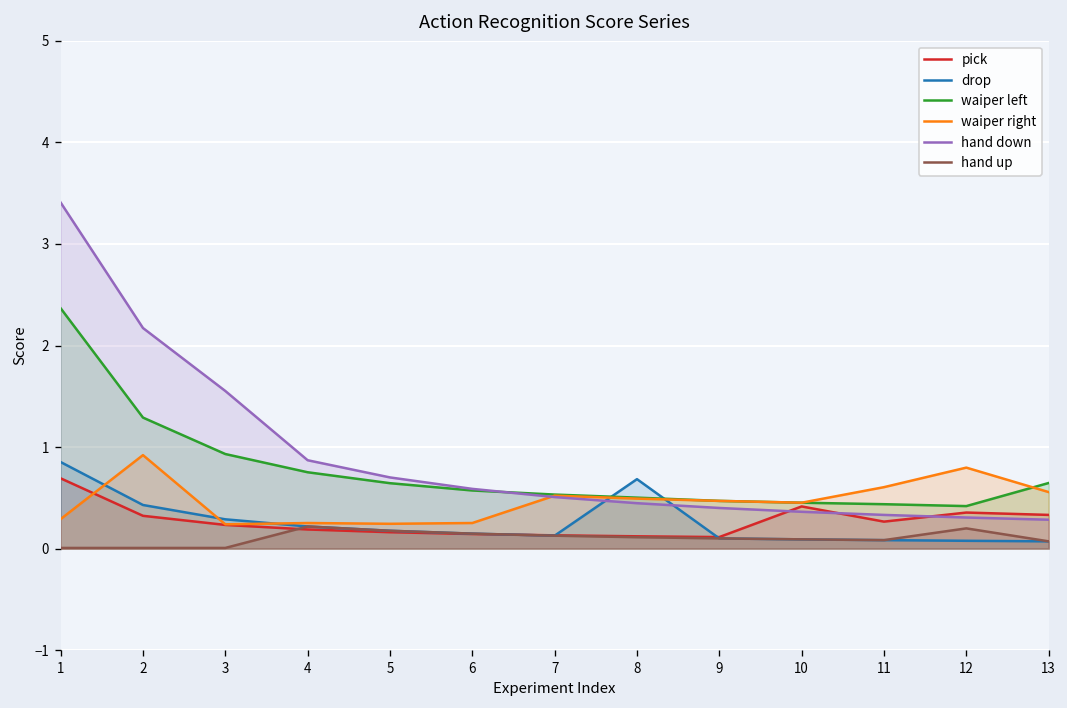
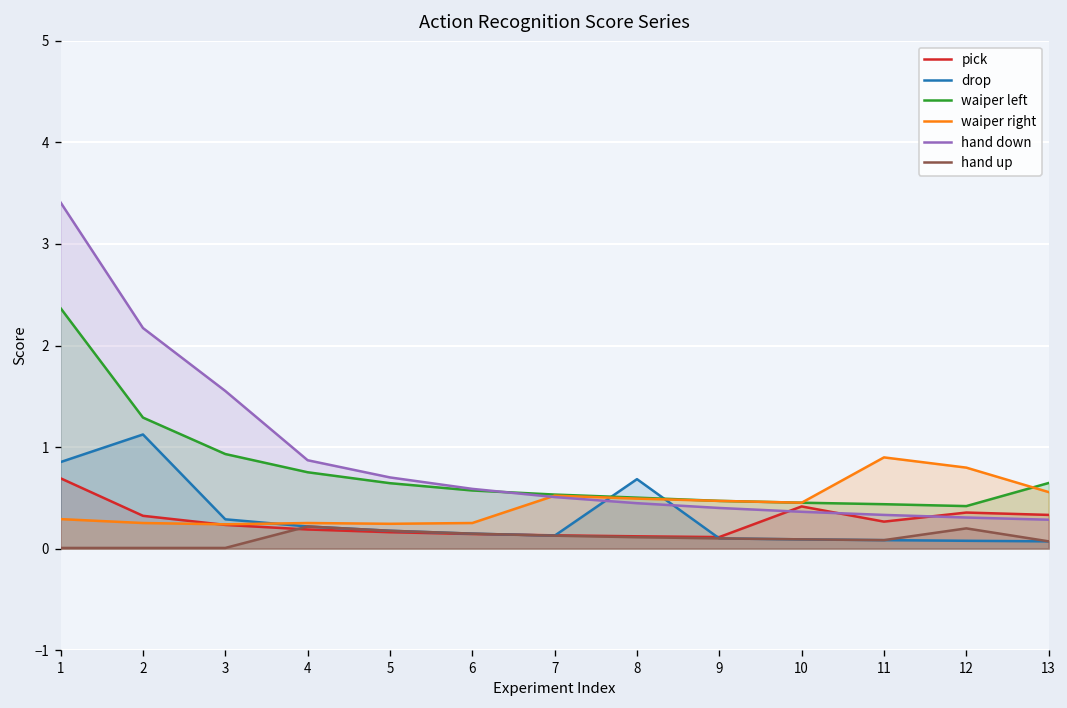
  {
    "pick": {
      "1": 0.7,
      "2": 0.3,
      "10": 0.4,
      "11": 0.3,
      "12": 0.4,
      "13": 0.3
    },
    "drop": {
      "1": 0.9,
-     "2": 0.4,
+     "2": 1.1,
      "3": 0.3,
      "8": 0.7,
      "12": 0.1
    },
    "waiper left": {
      "1": 2.4,
      "2": 1.3,
      "3": 0.9,
      "4": 0.8,
      "5": 0.6,
      "11": 0.4,
      "12": 0.4,
      "13": 0.6
    },
    "waiper right": {
      "1": 0.3,
-     "2": 0.9,
+     "2": 0.3,
      "4": 0.3,
      "5": 0.2,
      "6": 0.3,
-     "11": 0.6,
+     "11": 0.9,
      "12": 0.8,
      "13": 0.6
    },
    "hand down": {
      "1": 3.4,
      "2": 2.2,
      "3": 1.6,
      "4": 0.9,
      "5": 0.7,
      "8": 0.4,
      "9": 0.4,
      "10": 0.4,
      "11": 0.3,
      "12": 0.3,
      "13": 0.3
    },
    "hand up": {
      "1": 0.0,
      "2": 0.0,
      "3": 0.0,
      "12": 0.2
    }
  }
